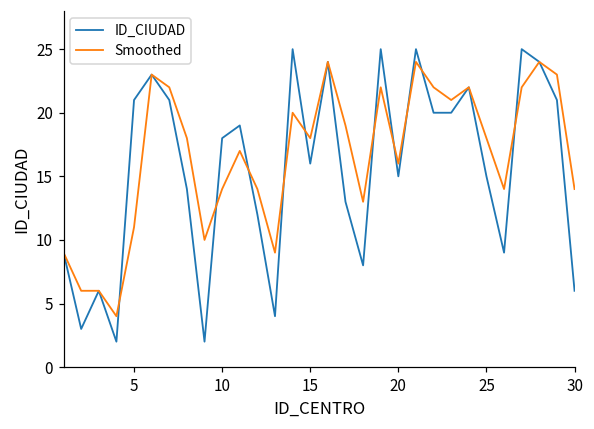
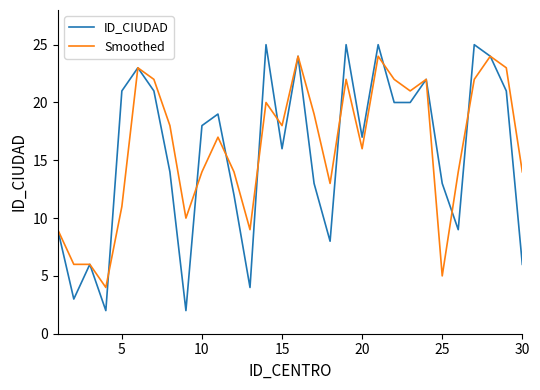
  {
    "ID_CIUDAD": {
      "5": 21,
      "10": 18,
      "15": 16,
-     "20": 15,
-     "25": 15,
+     "20": 17,
+     "25": 13,
      "30": 6
    },
    "Smoothed": {
      "5": 11,
      "10": 14,
      "15": 18,
      "20": 16,
-     "25": 18,
+     "25": 5,
      "30": 14
    }
  }
